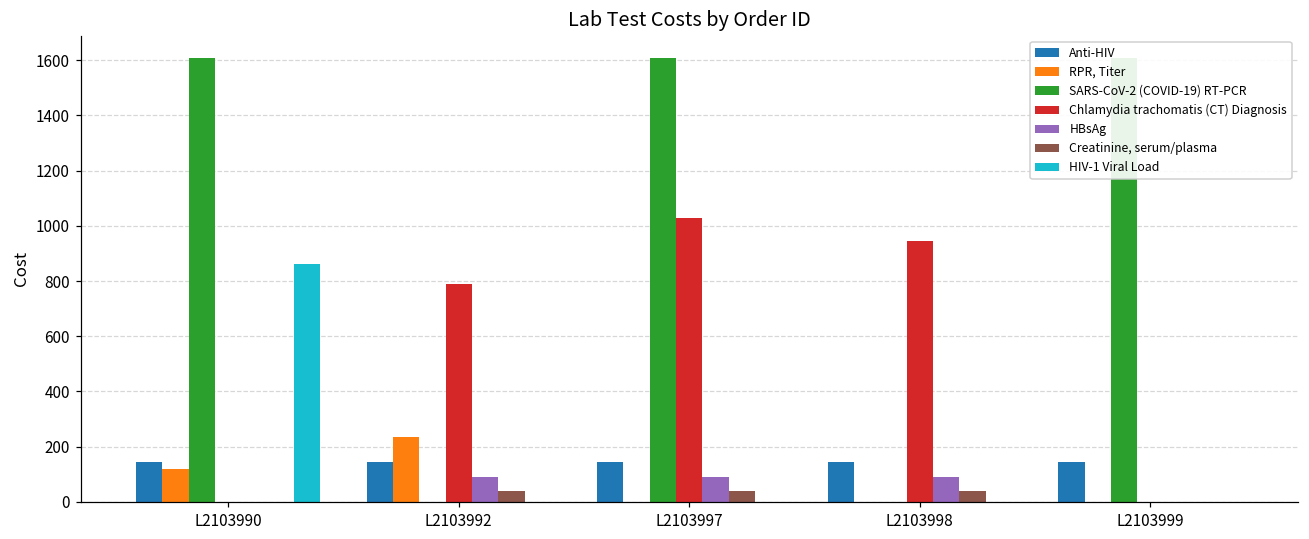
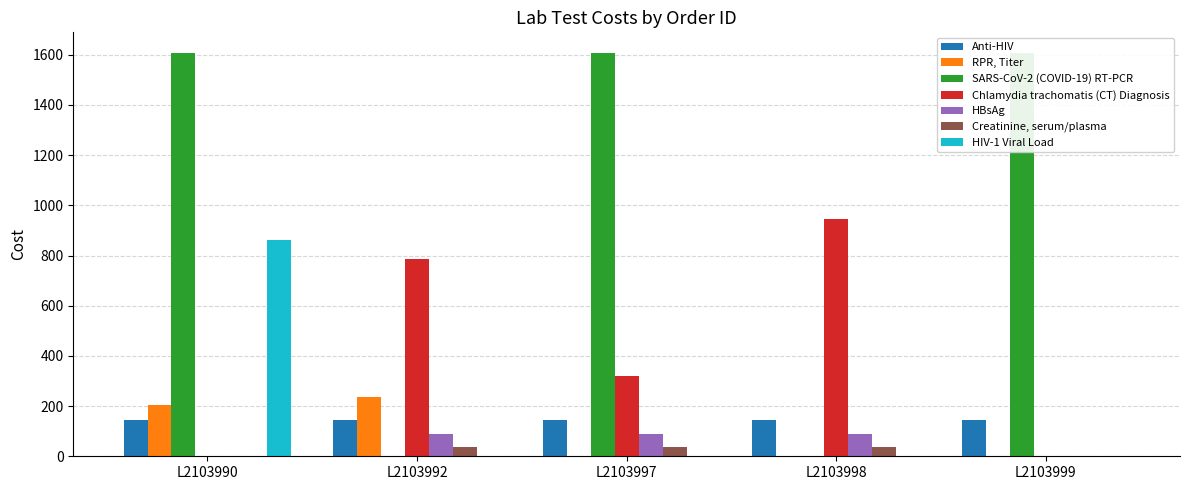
  {
    "Anti-HIV": {
      "L2103990": 140,
      "L2103992": 140,
      "L2103997": 140,
      "L2103998": 140,
      "L2103999": 140
    },
    "RPR, Titer": {
-     "L2103990": 120,
+     "L2103990": 210,
      "L2103992": 240,
      "L2103997": 0,
      "L2103998": 0,
      "L2103999": 0
    },
    "SARS-CoV-2 (COVID-19) RT-PCR": {
      "L2103990": 1610,
      "L2103992": 0,
      "L2103997": 1610,
      "L2103998": 0
    },
    "Chlamydia trachomatis (CT) Diagnosis": {
      "L2103990": 0,
      "L2103992": 790,
-     "L2103997": 1030,
+     "L2103997": 320,
      "L2103998": 950,
      "L2103999": 0
    },
    "HBsAg": {
      "L2103990": 0,
      "L2103992": 90,
      "L2103997": 90,
      "L2103998": 90,
      "L2103999": 0
    },
    "Creatinine, serum/plasma": {
      "L2103990": 0,
      "L2103992": 40,
      "L2103997": 40,
      "L2103998": 40,
      "L2103999": 0
    },
    "HIV-1 Viral Load": {
      "L2103990": 860,
      "L2103992": 0,
      "L2103997": 0,
      "L2103998": 0,
      "L2103999": 0
    }
  }
